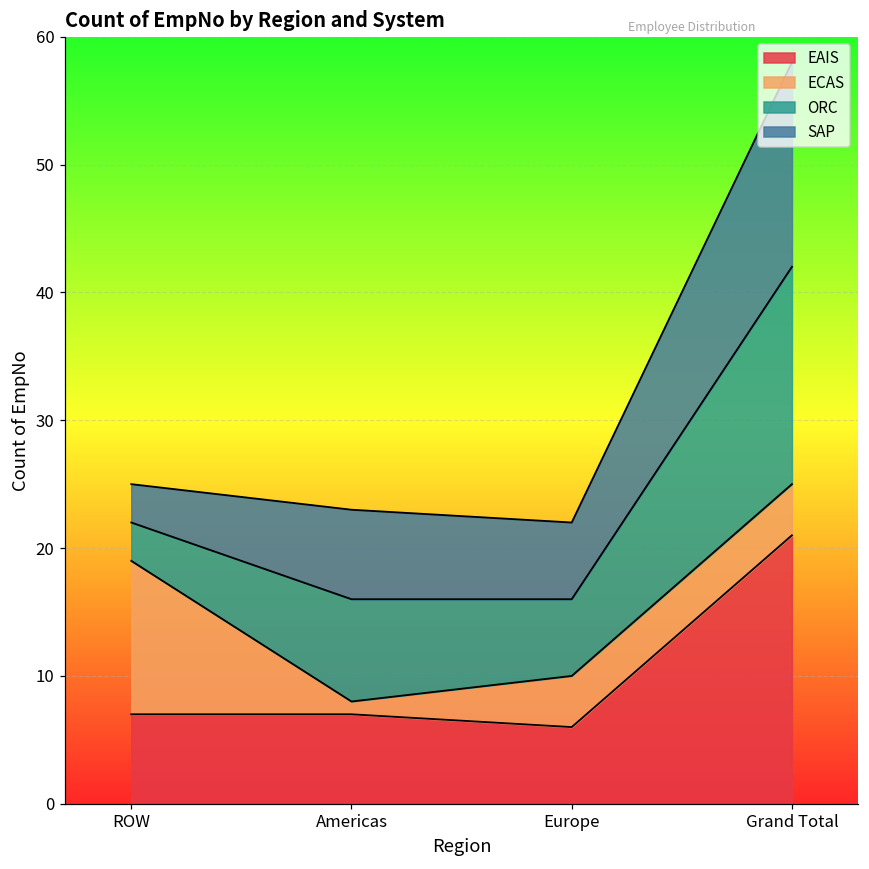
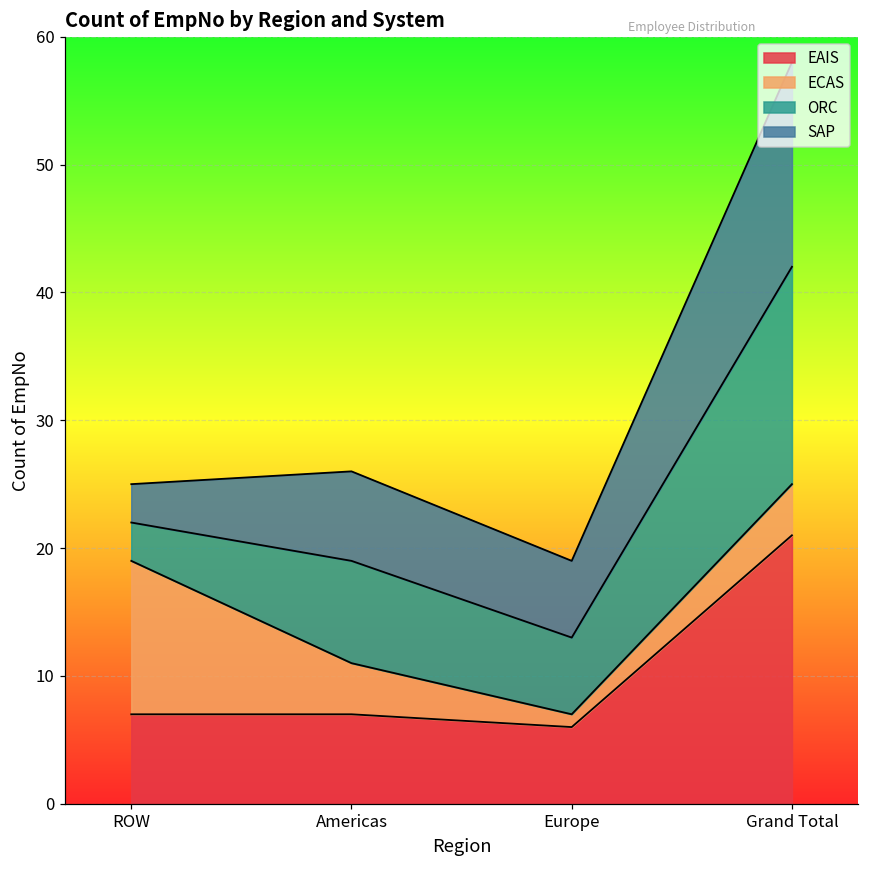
  {
    "EAIS": {
      "ROW": 7,
      "Americas": 7,
      "Europe": 6,
      "Grand Total": 21
    },
    "ECAS": {
      "ROW": 12,
-     "Americas": 1,
-     "Europe": 4,
+     "Americas": 4,
+     "Europe": 1,
      "Grand Total": 4
    }
  }
